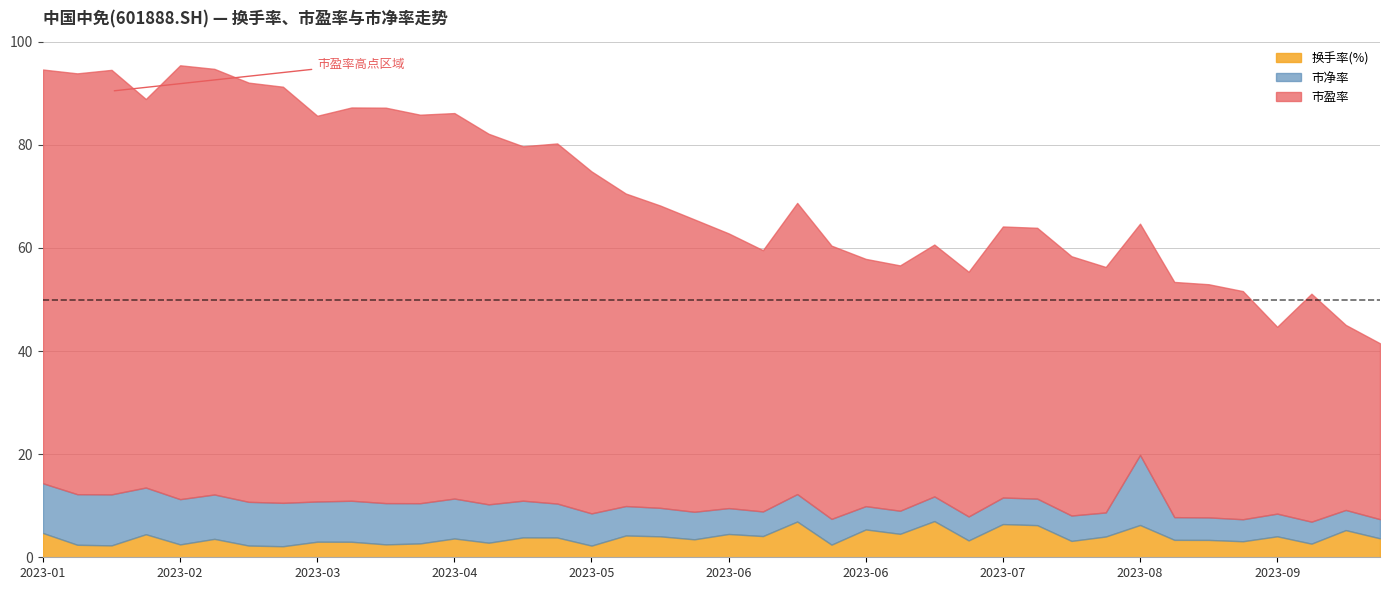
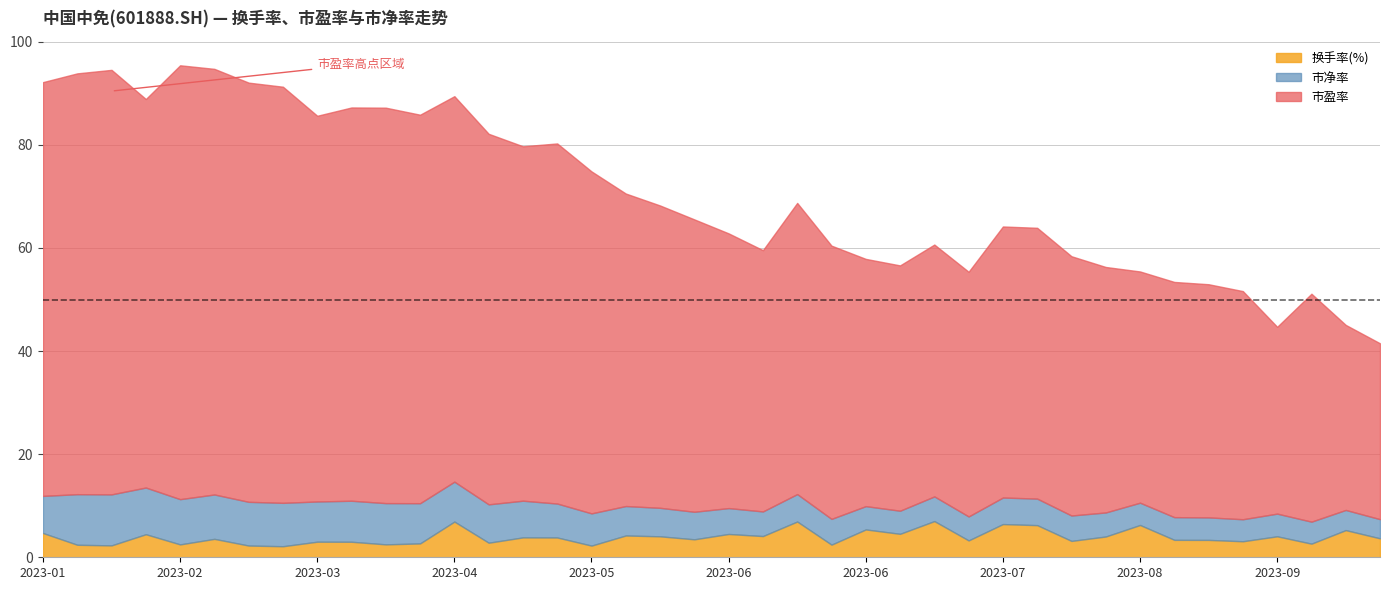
  {
    "换手率(%)": {
      "2023-01": 5,
      "2023-02": 2,
      "2023-03": 3,
-     "2023-04": 4,
+     "2023-04": 7,
      "2023-05": 2,
      "2023-07": 6,
      "2023-08": 6,
      "2023-09": 4
    },
    "市净率": {
-     "2023-01": 10,
+     "2023-01": 7,
      "2023-02": 9,
      "2023-03": 8,
      "2023-04": 8,
      "2023-05": 6,
      "2023-07": 5,
-     "2023-08": 14,
+     "2023-08": 4,
      "2023-09": 4
    },
    "市盈率": {
      "2023-01": 80,
      "2023-02": 84,
      "2023-03": 75,
      "2023-04": 75,
      "2023-05": 66,
      "2023-07": 53,
      "2023-08": 45,
      "2023-09": 36
    }
  }
